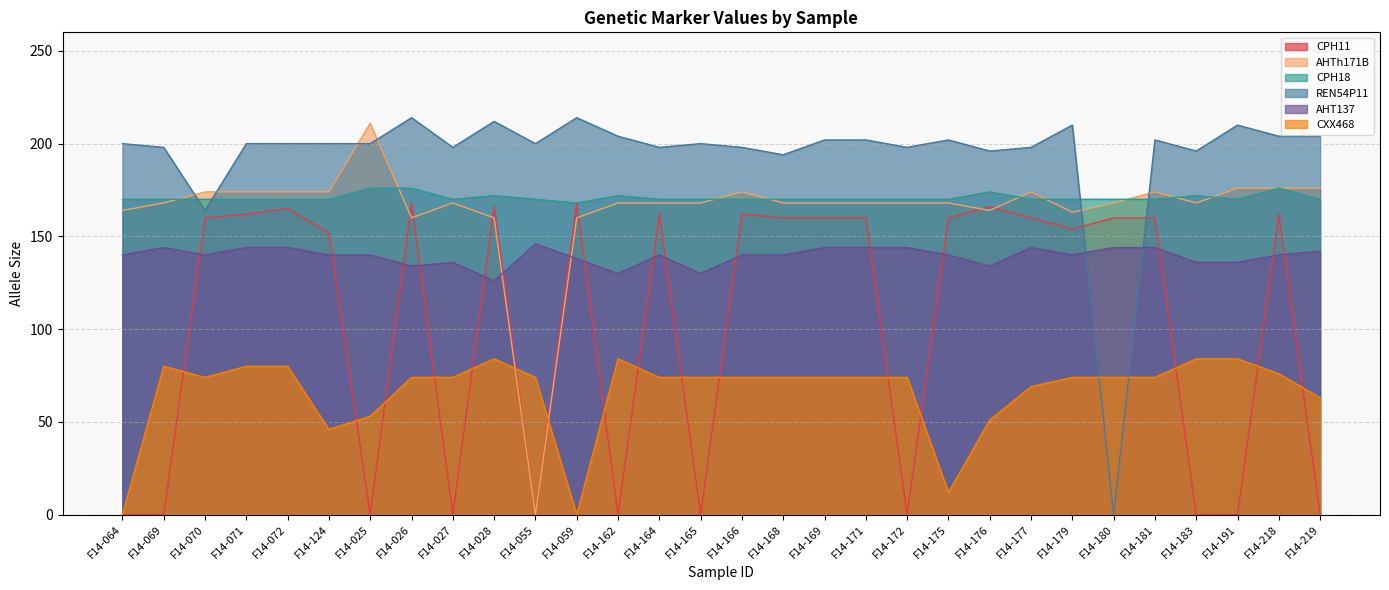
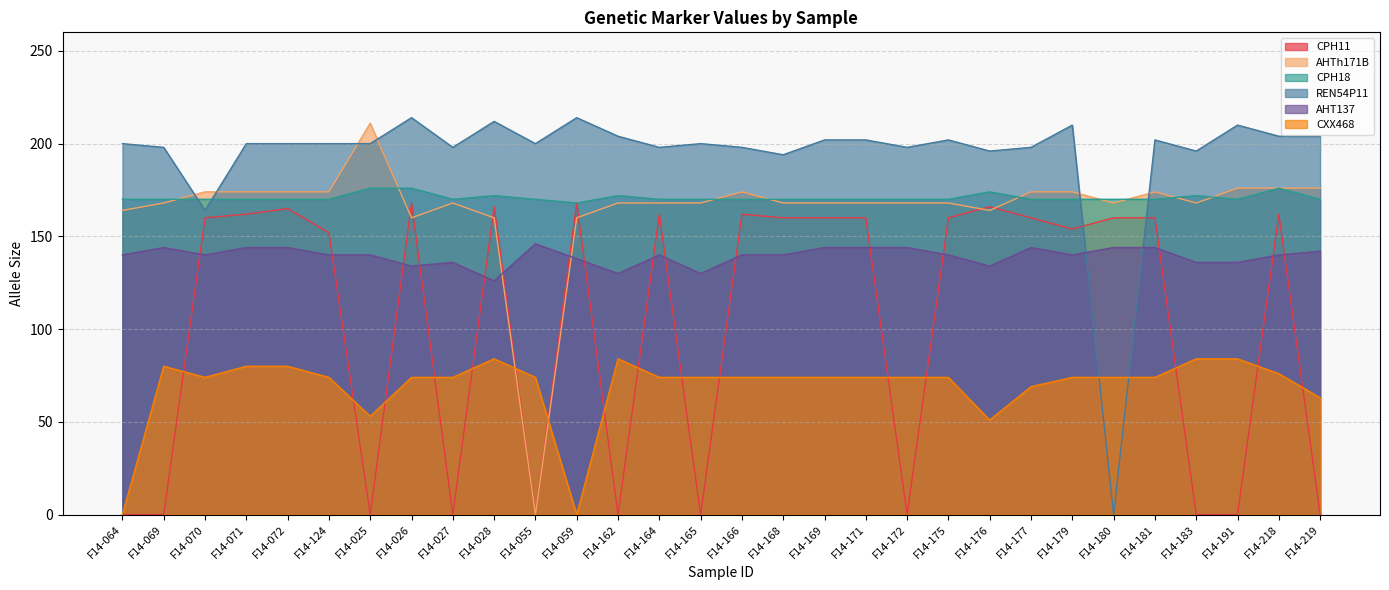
  {
    "CPH11": {
      "F14-069": 0,
      "F14-070": 160,
      "F14-071": 162,
      "F14-072": 165,
      "F14-124": 152,
      "F14-025": 0,
      "F14-026": 168,
      "F14-027": 0,
      "F14-028": 166,
      "F14-162": 0,
      "F14-164": 162,
      "F14-165": 0,
      "F14-166": 162,
      "F14-168": 160,
      "F14-169": 160,
      "F14-171": 160,
      "F14-172": 0,
      "F14-175": 160,
      "F14-176": 166,
      "F14-177": 160,
      "F14-179": 154,
      "F14-180": 160,
      "F14-181": 160,
      "F14-183": 0,
      "F14-191": 0,
      "F14-218": 162,
      "F14-219": 0
    },
    "AHTh171B": {
      "F14-064": 164,
      "F14-069": 168,
      "F14-070": 174,
      "F14-071": 174,
      "F14-072": 174,
      "F14-124": 174,
      "F14-025": 211,
      "F14-026": 160,
      "F14-027": 168,
      "F14-028": 160,
      "F14-059": 160,
      "F14-162": 168,
      "F14-164": 168,
      "F14-165": 168,
      "F14-166": 174,
      "F14-168": 168,
      "F14-169": 168,
      "F14-171": 168,
      "F14-172": 168,
      "F14-175": 168,
      "F14-176": 164,
      "F14-177": 174,
-     "F14-179": 163,
+     "F14-179": 174,
      "F14-180": 168,
      "F14-181": 174,
      "F14-183": 168,
      "F14-191": 176,
      "F14-219": 176
    },
    "CXX468": {
      "F14-069": 80,
      "F14-070": 74,
      "F14-071": 80,
      "F14-072": 80,
-     "F14-124": 46,
+     "F14-124": 74,
      "F14-025": 53,
      "F14-026": 74,
      "F14-027": 74,
      "F14-028": 84,
      "F14-055": 74,
      "F14-059": 0,
      "F14-162": 84,
      "F14-164": 74,
      "F14-165": 74,
      "F14-166": 74,
      "F14-168": 74,
      "F14-169": 74,
      "F14-171": 74,
      "F14-172": 74,
-     "F14-175": 12,
+     "F14-175": 74,
      "F14-176": 51,
      "F14-177": 69,
      "F14-179": 74,
      "F14-180": 74,
      "F14-181": 74,
      "F14-183": 84,
      "F14-191": 84,
      "F14-218": 76,
      "F14-219": 63
    }
  }
